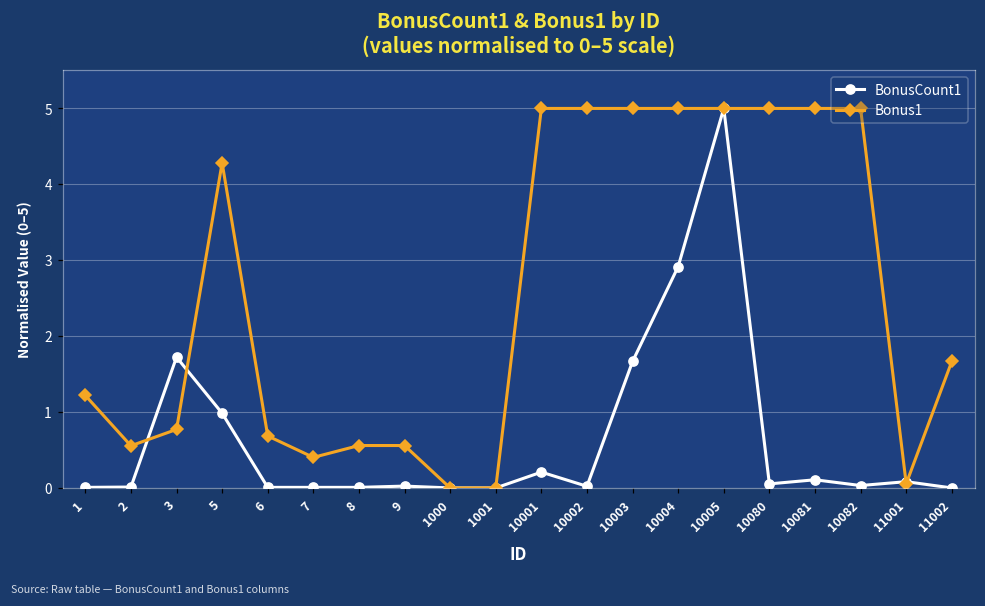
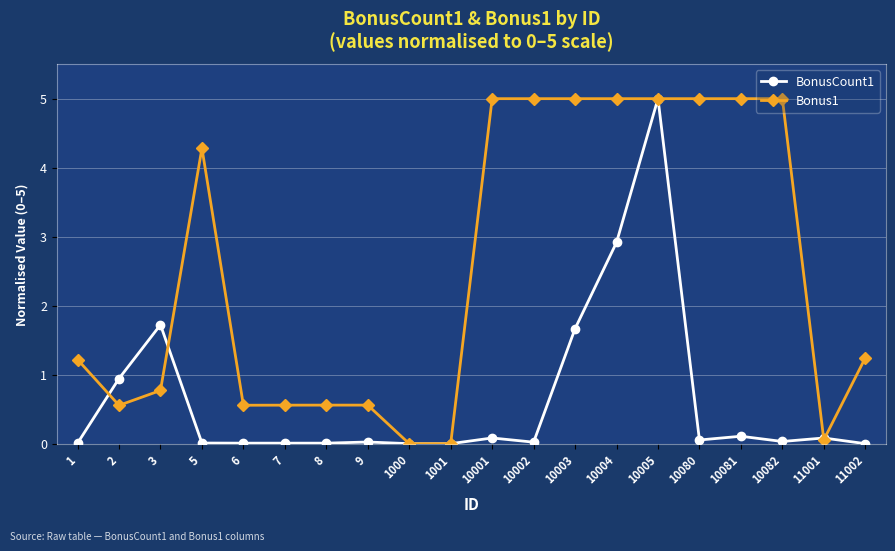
  {
    "BonusCount1": {
      "1": 0.0,
-     "2": 0.0,
+     "2": 0.9,
      "3": 1.7,
-     "5": 1.0,
+     "5": 0.0,
      "6": 0.0,
      "7": 0.0,
      "8": 0.0,
      "9": 0.0,
-     "10001": 0.2,
+     "10001": 0.1,
      "10002": 0.0,
      "10003": 1.7,
      "10004": 2.9,
      "10080": 0.1,
      "10081": 0.1,
      "10082": 0.0,
      "11002": 0.0
    },
    "Bonus1": {
      "1": 1.2,
      "2": 0.6,
      "3": 0.8,
      "5": 4.3,
-     "6": 0.7,
-     "7": 0.4,
+     "6": 0.6,
+     "7": 0.6,
      "8": 0.6,
      "9": 0.6,
      "10001": 5.0,
      "10002": 5.0,
      "10003": 5.0,
      "10004": 5.0,
      "10080": 5.0,
      "10081": 5.0,
-     "11002": 1.7
+     "11002": 1.2
    }
  }
